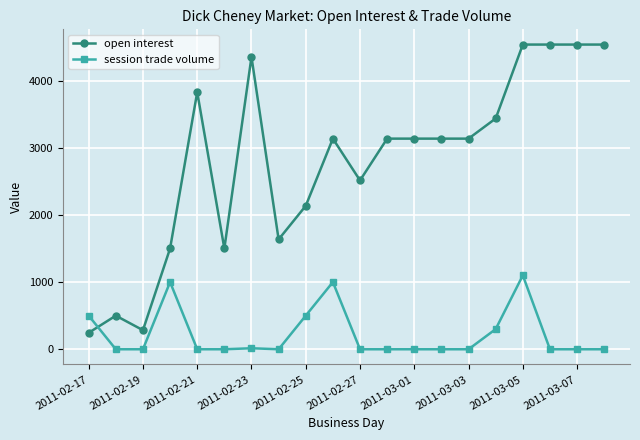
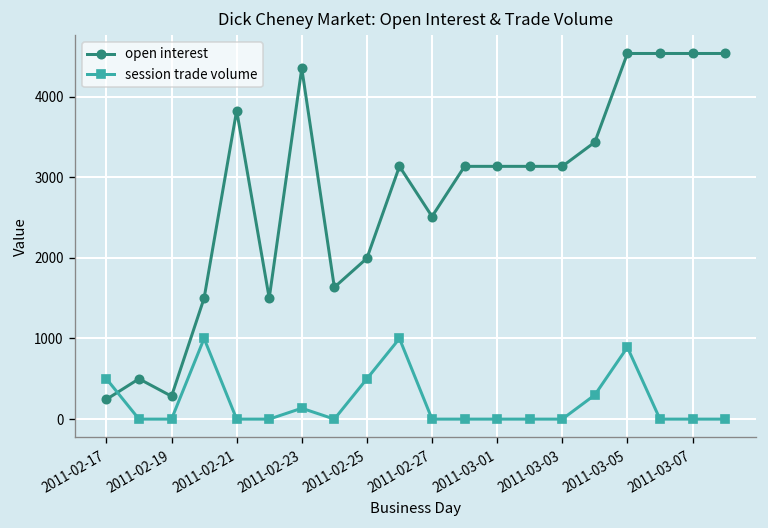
  {
    "open interest": {
      "2011-02-17": 200,
      "2011-02-19": 300,
      "2011-02-21": 3800,
      "2011-02-23": 4400,
-     "2011-02-25": 2100,
+     "2011-02-25": 2000,
      "2011-02-27": 2500,
      "2011-03-01": 3100,
      "2011-03-03": 3100,
      "2011-03-05": 4500,
      "2011-03-07": 4500
    },
    "session trade volume": {
      "2011-02-17": 500,
      "2011-02-19": 0,
      "2011-02-21": 0,
-     "2011-02-23": 0,
+     "2011-02-23": 100,
      "2011-02-25": 500,
      "2011-02-27": 0,
      "2011-03-01": 0,
      "2011-03-03": 0,
-     "2011-03-05": 1100,
+     "2011-03-05": 900,
      "2011-03-07": 0
    }
  }
